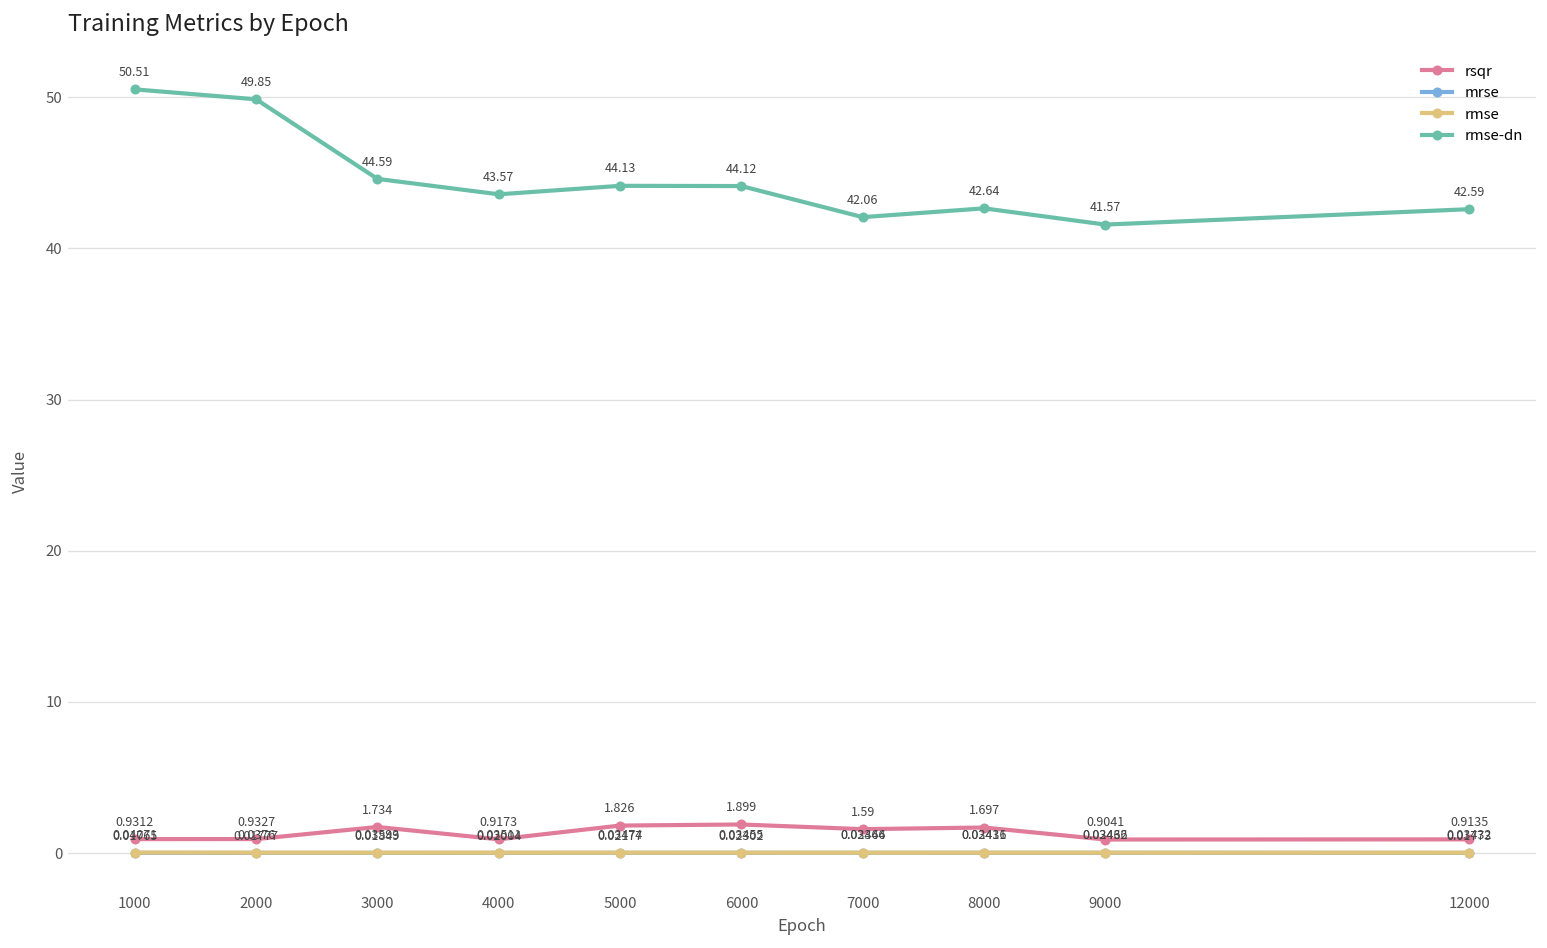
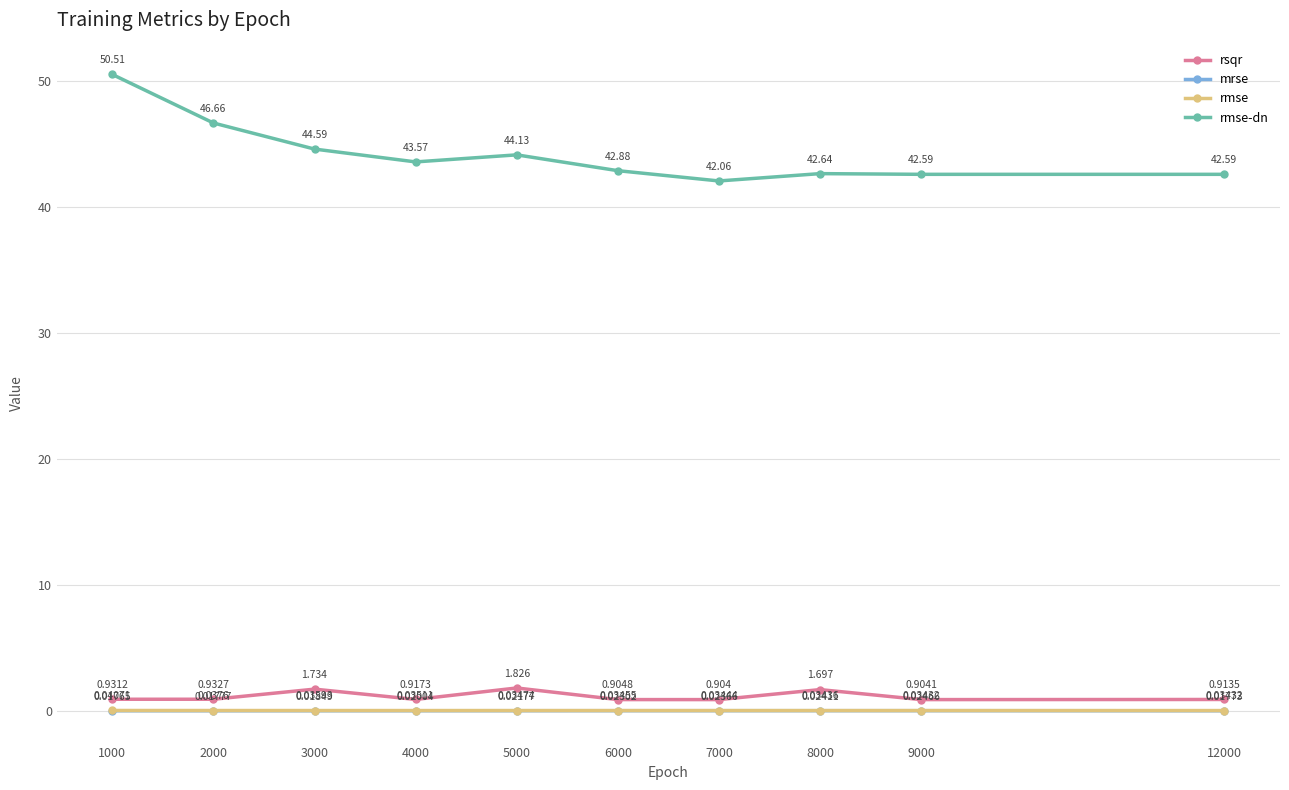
  {
    "rsqr": {
      "1000": 0.9312,
      "2000": 0.9327,
      "3000": 1.734,
      "4000": 0.9173,
      "5000": 1.826,
-     "6000": 1.899,
-     "7000": 1.59,
+     "6000": 0.9048,
+     "7000": 0.904,
      "8000": 1.697,
      "9000": 0.9041,
      "12000": 0.9135
    },
    "rmse-dn": {
      "1000": 50.51,
-     "2000": 49.85,
+     "2000": 46.66,
      "3000": 44.59,
      "4000": 43.57,
      "5000": 44.13,
-     "6000": 44.12,
+     "6000": 42.88,
      "7000": 42.06,
      "8000": 42.64,
-     "9000": 41.57,
+     "9000": 42.59,
      "12000": 42.59
    }
  }
